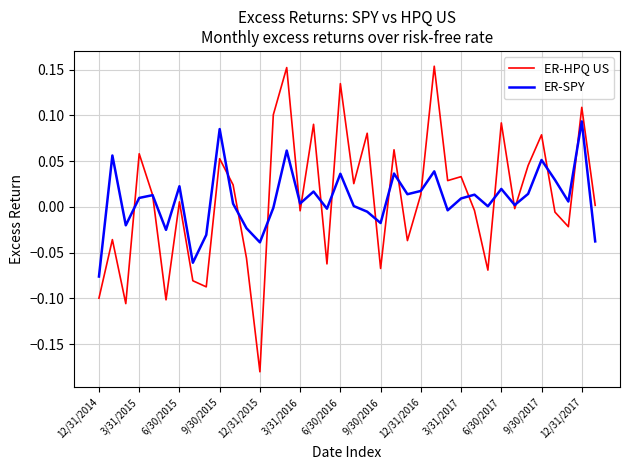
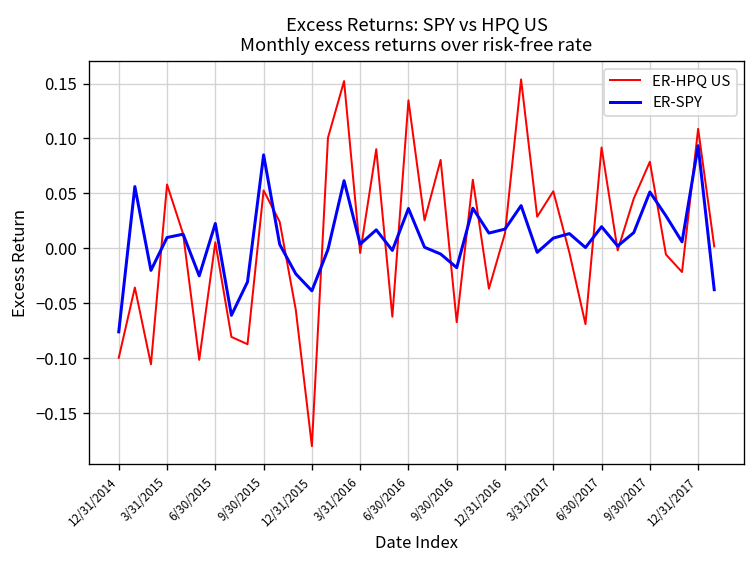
  {
    "ER-HPQ US": {
      "12/31/2014": -0.10,
      "3/31/2015": 0.06,
      "6/30/2015": 0.01,
      "9/30/2015": 0.05,
      "12/31/2015": -0.18,
      "3/31/2016": 0.00,
      "6/30/2016": 0.13,
      "9/30/2016": -0.07,
      "12/31/2016": 0.01,
-     "3/31/2017": 0.03,
+     "3/31/2017": 0.05,
      "6/30/2017": 0.09,
      "9/30/2017": 0.08,
      "12/31/2017": 0.11
    },
    "ER-SPY": {
      "12/31/2014": -0.08,
      "3/31/2015": 0.01,
      "6/30/2015": 0.02,
      "9/30/2015": 0.09,
      "12/31/2015": -0.04,
      "3/31/2016": 0.00,
      "6/30/2016": 0.04,
      "9/30/2016": -0.02,
      "12/31/2016": 0.02,
      "3/31/2017": 0.01,
      "6/30/2017": 0.02,
      "9/30/2017": 0.05,
      "12/31/2017": 0.09
    }
  }
